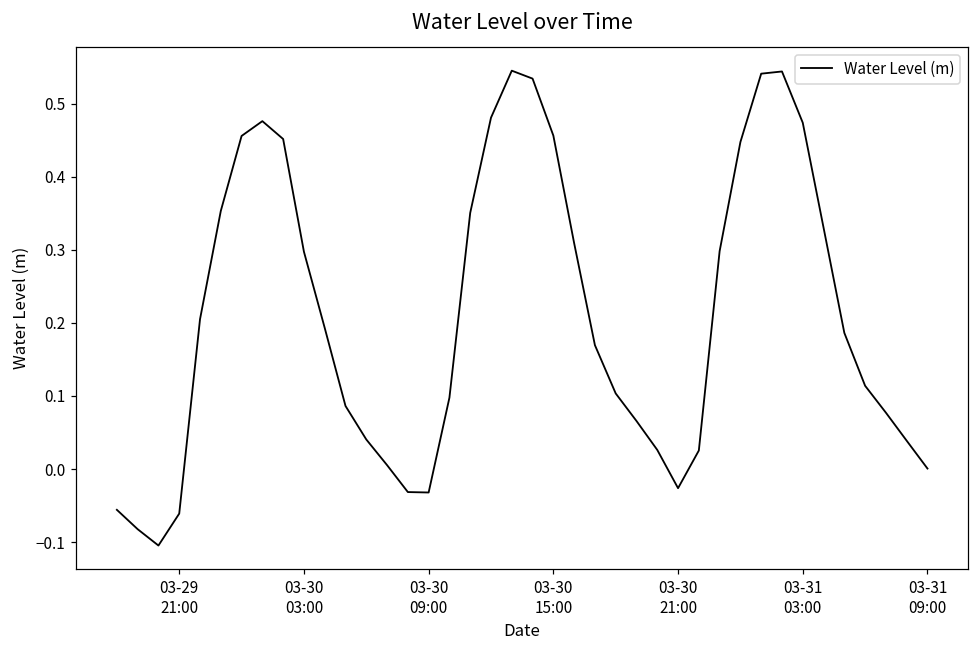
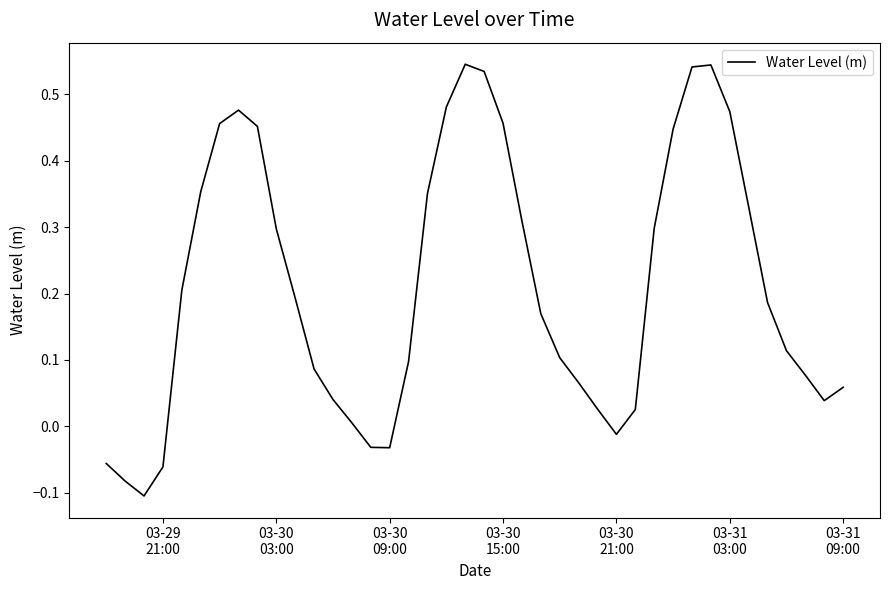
  {
    "03-29 21:00": -0.06,
    "03-30 03:00": 0.30,
    "03-30 09:00": -0.03,
    "03-30 15:00": 0.46,
-   "03-30 21:00": -0.03,
+   "03-30 21:00": -0.01,
    "03-31 03:00": 0.47,
-   "03-31 09:00": 0.00
+   "03-31 09:00": 0.06
  }
